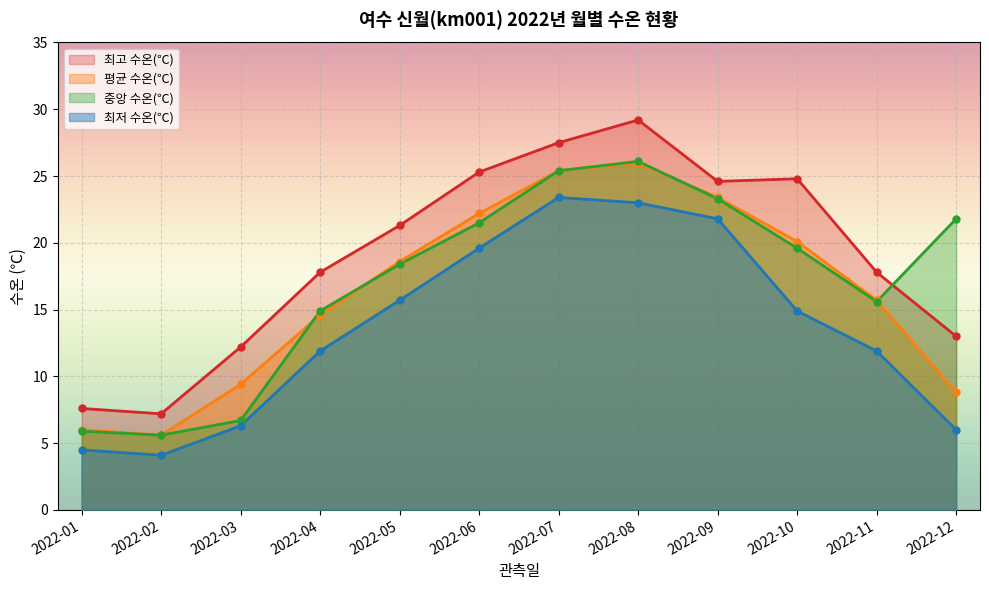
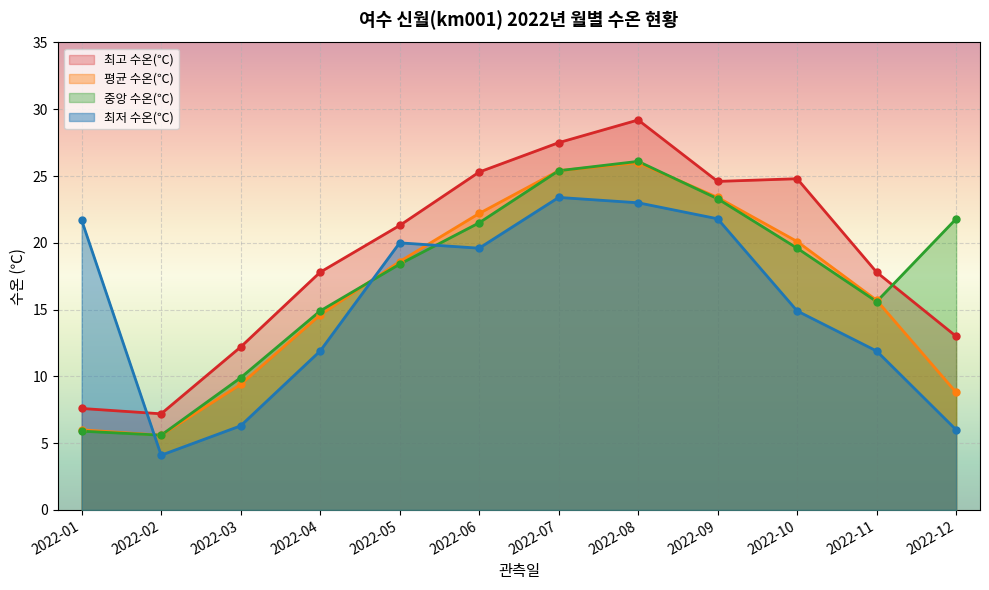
  {
    "중앙 수온(℃)": {
-     "2022-03": 6.7,
+     "2022-03": 9.9,
      "2022-04": 14.9,
      "2022-05": 18.4,
      "2022-06": 21.5,
      "2022-10": 19.6,
      "2022-12": 21.8
    },
    "최저 수온(℃)": {
-     "2022-01": 4.5,
+     "2022-01": 21.7,
      "2022-02": 4.1,
      "2022-03": 6.3,
      "2022-04": 11.9,
-     "2022-05": 15.7,
+     "2022-05": 20.0,
      "2022-06": 19.6,
      "2022-07": 23.4,
      "2022-08": 23.0,
      "2022-09": 21.8,
      "2022-10": 14.9,
      "2022-11": 11.9,
      "2022-12": 6.0
    }
  }
